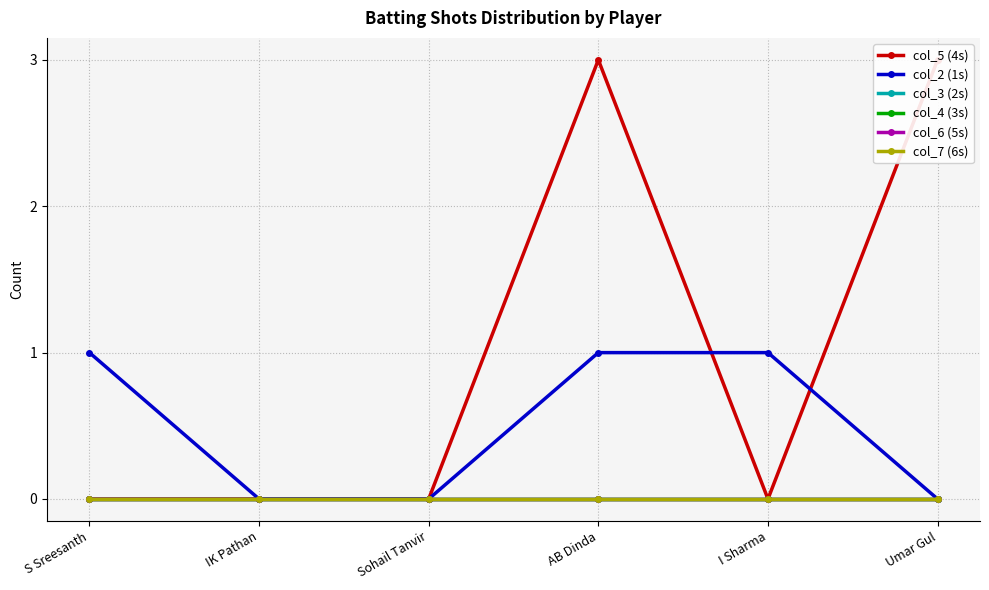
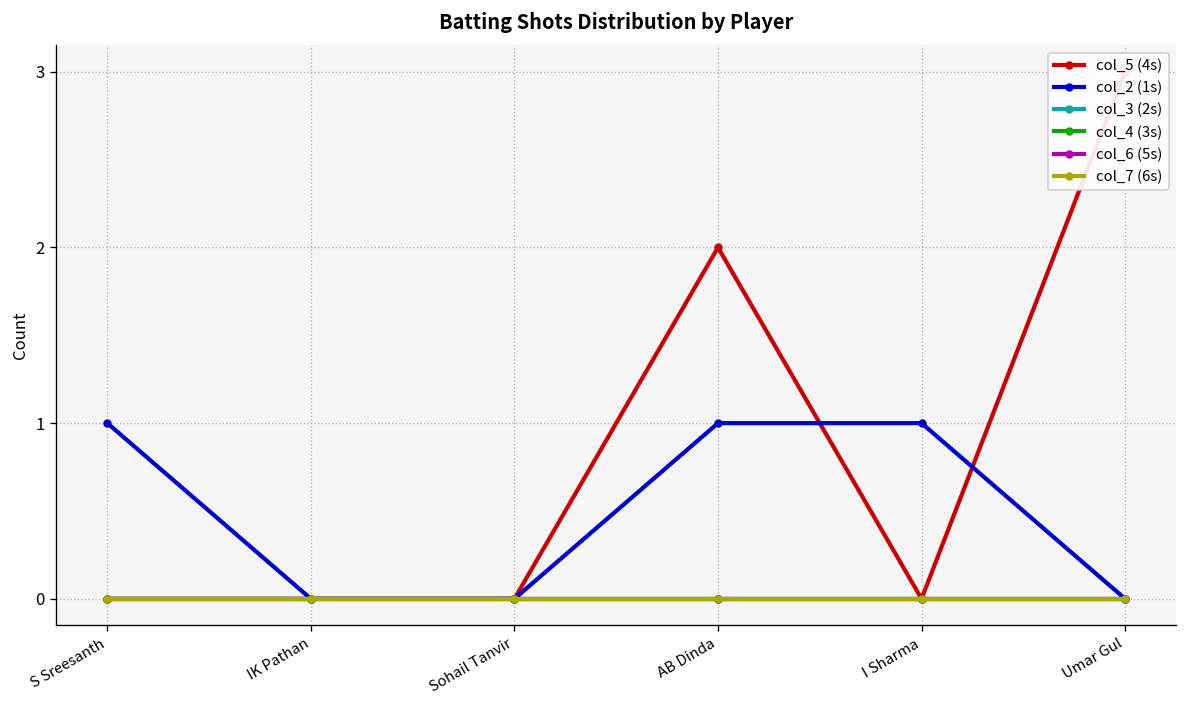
  {
    "col_5 (4s)": {
-     "AB Dinda": 3
+     "AB Dinda": 2
    },
    "col_2 (1s)": {
      "S Sreesanth": 1,
      "AB Dinda": 1,
      "I Sharma": 1
    },
    "col_7 (6s)": {
      "AB Dinda": 0
    }
  }
